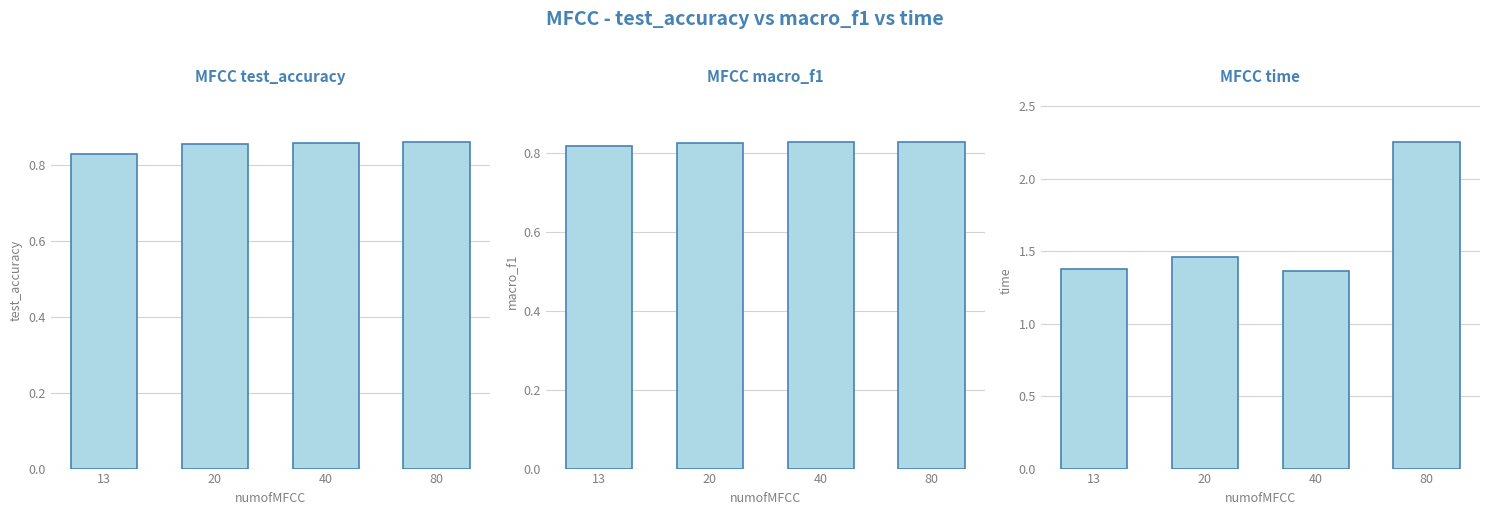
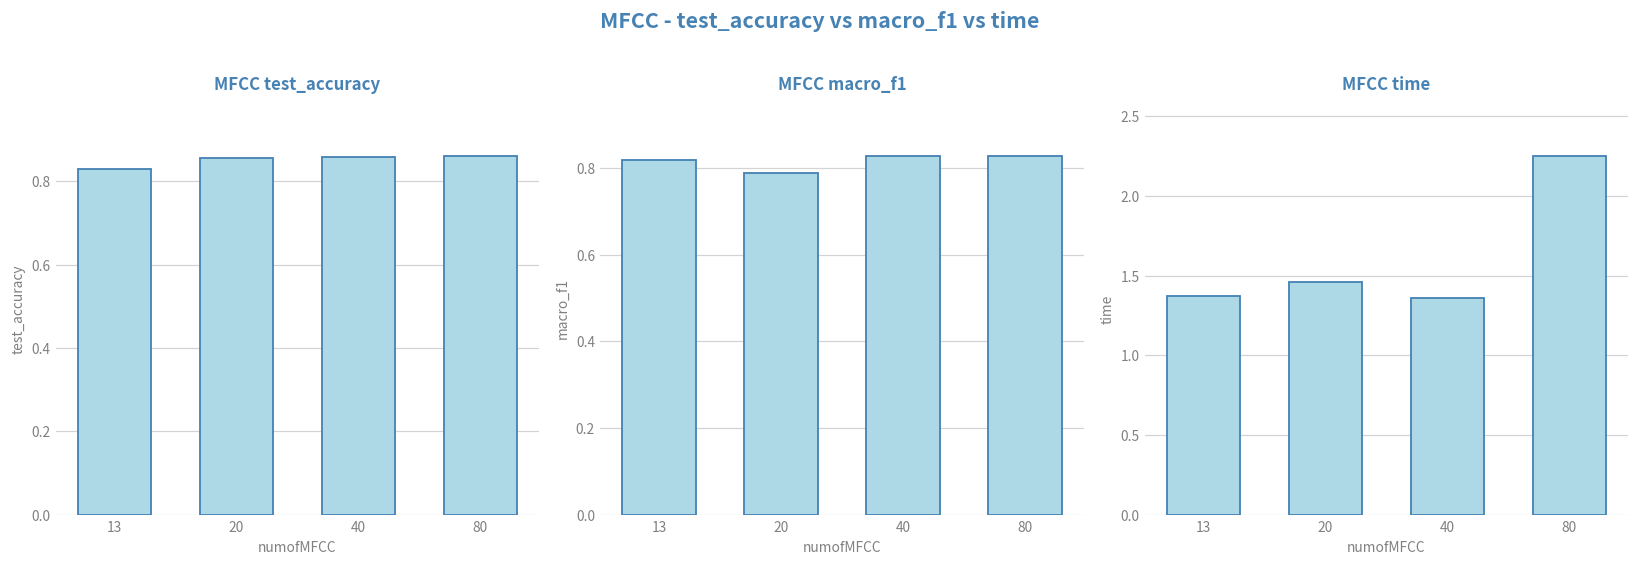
  {
    "MFCC test_accuracy": {
      "13": 0.83,
      "20": 0.86,
      "40": 0.86,
      "80": 0.86
    },
    "MFCC macro_f1": {
      "13": 0.82,
-     "20": 0.82,
+     "20": 0.79,
      "40": 0.83,
      "80": 0.83
    },
    "MFCC time": {
      "13": 1.37,
      "20": 1.46,
      "40": 1.36,
      "80": 2.25
    }
  }
